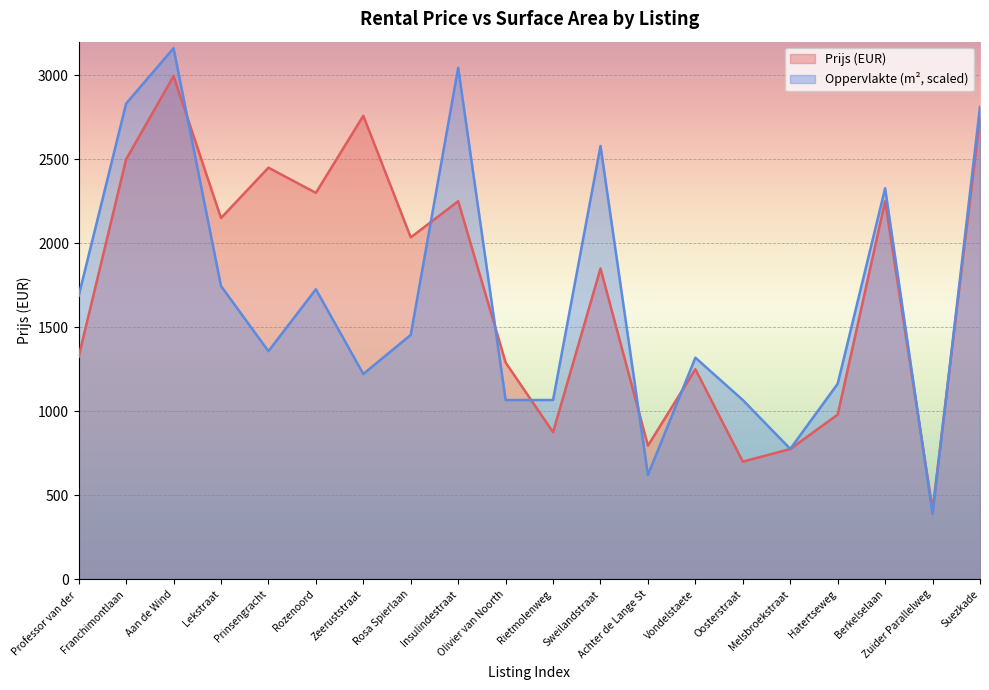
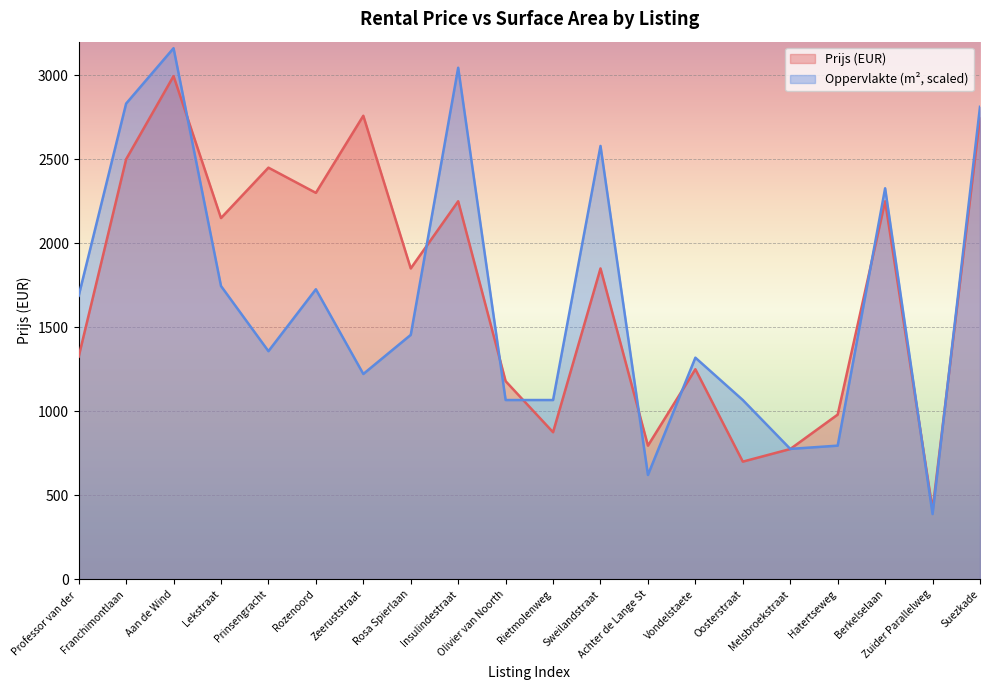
  {
    "Prijs (EUR)": {
      "Professor van der": 1330,
      "Franchimontlaan": 2500,
      "Aan de Wind": 3000,
      "Lekstraat": 2150,
      "Prinsengracht": 2450,
      "Rozenoord": 2300,
      "Zeeruststraat": 2760,
-     "Rosa Spierlaan": 2040,
+     "Rosa Spierlaan": 1850,
      "Insulindestraat": 2250,
-     "Olivier van Noorth": 1290,
+     "Olivier van Noorth": 1180,
      "Rietmolenweg": 880,
      "Sweilandstraat": 1850,
      "Achter de Lange St": 800,
      "Vondelstaete": 1250,
      "Oosterstraat": 700,
      "Hatertseweg": 980,
      "Berkelselaan": 2250,
      "Zuider Parallelweg": 420,
      "Suezkade": 2750
    },
    "Oppervlakte (m², scaled)": {
      "Professor van der": 1690,
      "Franchimontlaan": 2830,
      "Aan de Wind": 3160,
      "Lekstraat": 1750,
      "Prinsengracht": 1360,
      "Rozenoord": 1730,
      "Zeeruststraat": 1220,
      "Rosa Spierlaan": 1450,
      "Insulindestraat": 3040,
      "Olivier van Noorth": 1070,
      "Rietmolenweg": 1070,
      "Sweilandstraat": 2580,
      "Achter de Lange St": 620,
      "Vondelstaete": 1320,
      "Oosterstraat": 1070,
-     "Hatertseweg": 1160,
+     "Hatertseweg": 800,
      "Berkelselaan": 2330,
      "Zuider Parallelweg": 390,
      "Suezkade": 2810
    }
  }
